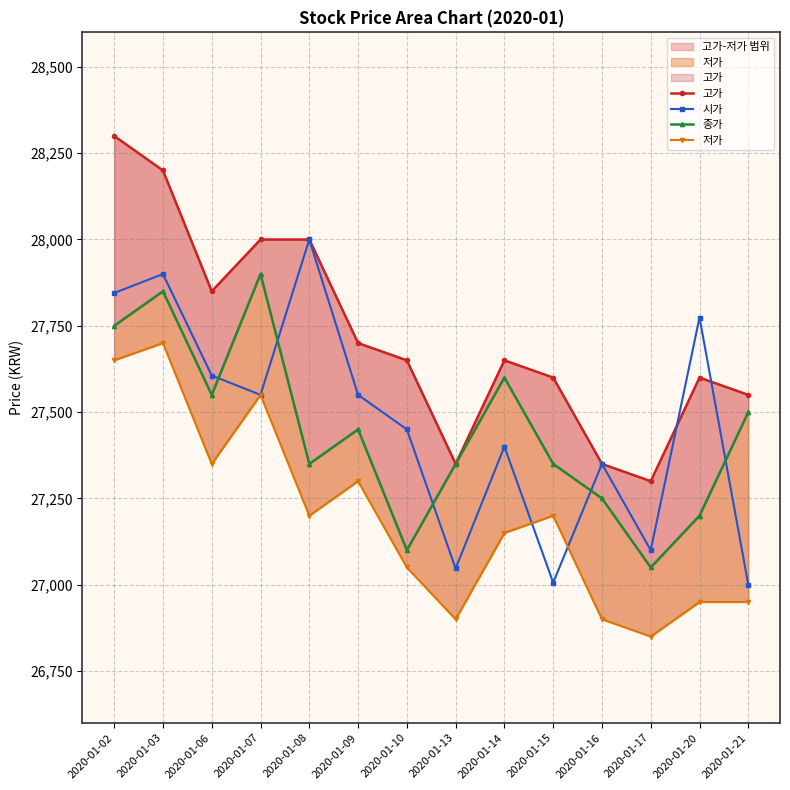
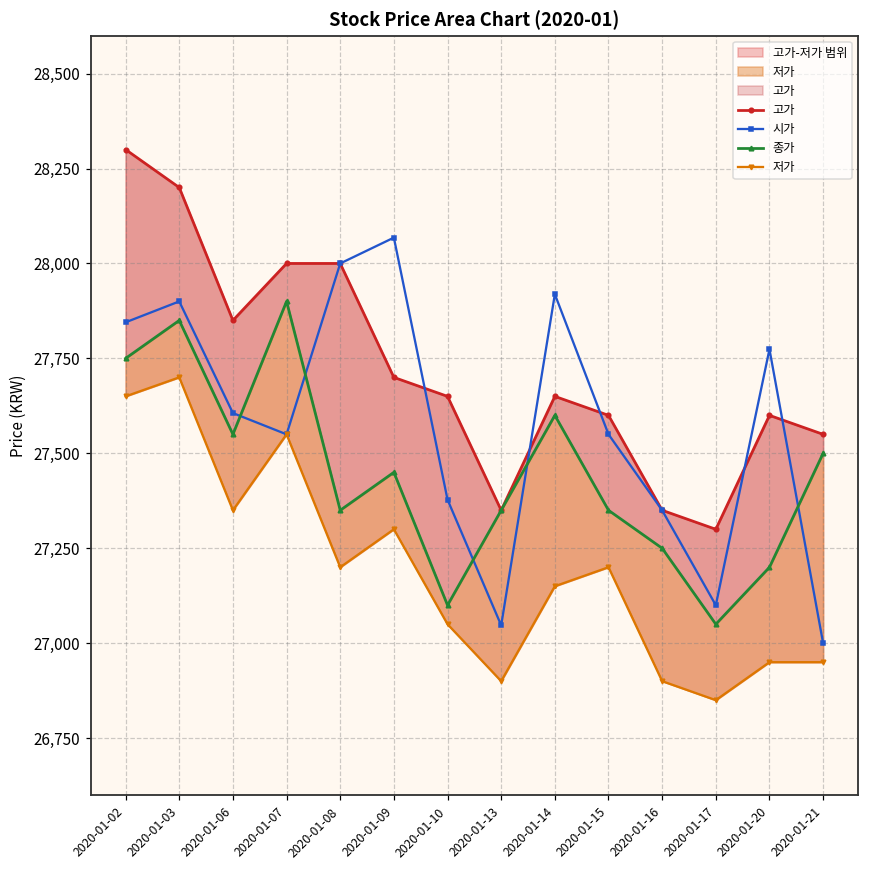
  {
    "시가": {
      "2020-01-02": "27,850",
      "2020-01-03": "27,900",
      "2020-01-06": "27,610",
-     "2020-01-09": "27,550",
-     "2020-01-10": "27,450",
+     "2020-01-09": "28,070",
+     "2020-01-10": "27,380",
      "2020-01-13": "27,050",
-     "2020-01-14": "27,400",
-     "2020-01-15": "27,010",
+     "2020-01-14": "27,920",
+     "2020-01-15": "27,550",
      "2020-01-17": "27,100",
      "2020-01-20": "27,770",
      "2020-01-21": "27,000"
    }
  }
